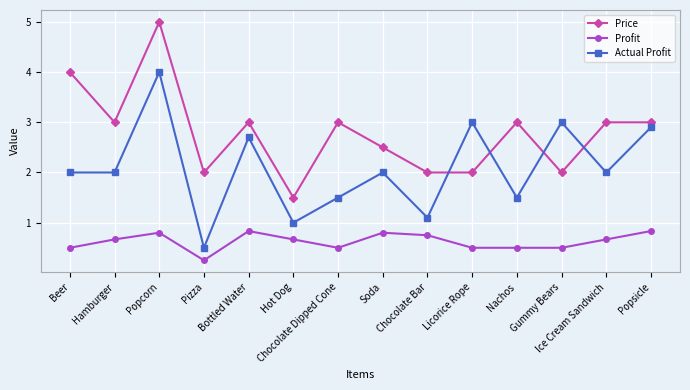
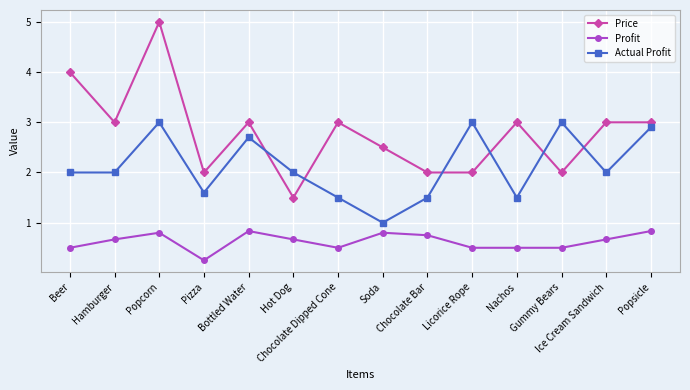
  {
    "Actual Profit": {
      "Beer": 2.0,
      "Hamburger": 2.0,
-     "Popcorn": 4,
-     "Pizza": 0.5,
+     "Popcorn": 3,
+     "Pizza": 1.6,
      "Bottled Water": 2.7,
-     "Hot Dog": 1,
+     "Hot Dog": 2,
      "Chocolate Dipped Cone": 1.5,
-     "Soda": 2,
-     "Chocolate Bar": 1.1,
+     "Soda": 1,
+     "Chocolate Bar": 1.5,
      "Licorice Rope": 3.0,
      "Nachos": 1.5,
      "Gummy Bears": 3.0,
      "Ice Cream Sandwich": 2.0,
      "Popsicle": 2.9
    }
  }
